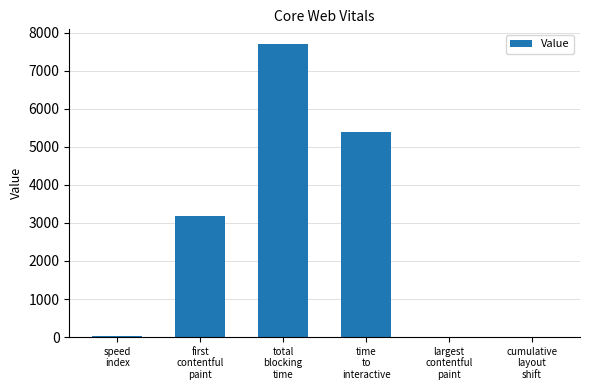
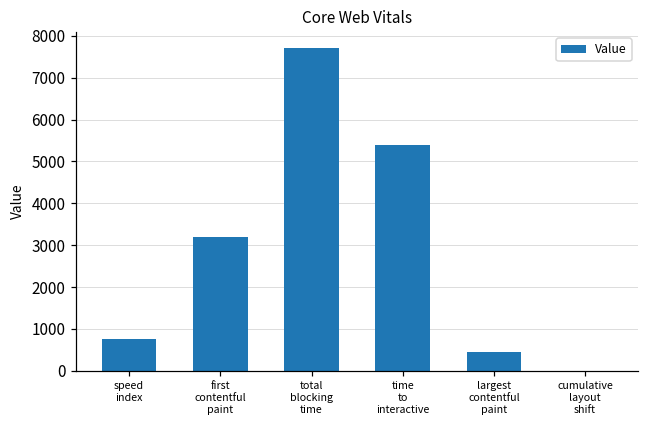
  {
-   "speed index": 0,
+   "speed index": 800,
    "first contentful paint": 3200,
    "total blocking time": 7700,
    "time to interactive": 5400,
-   "largest contentful paint": 0
+   "largest contentful paint": 500
  }
